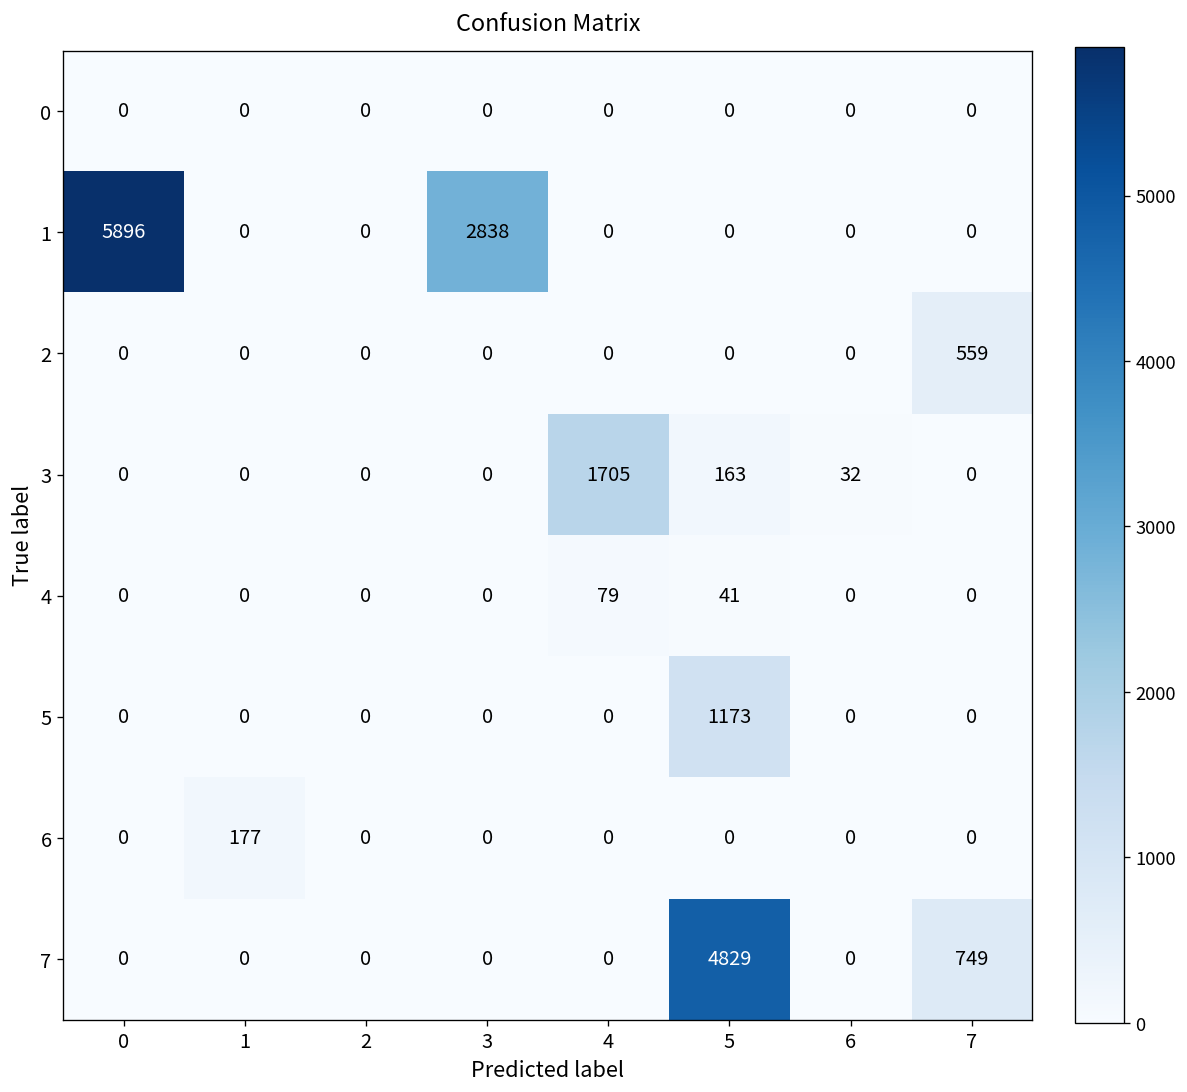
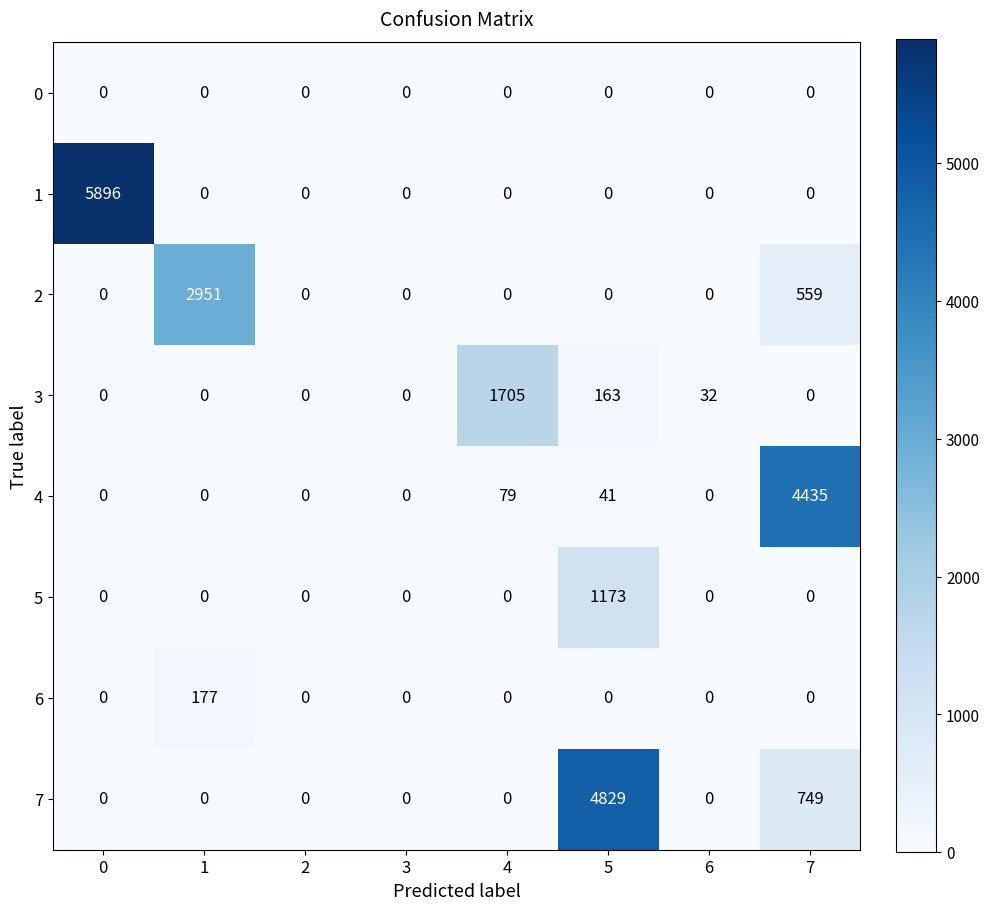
  {
    "0": {
      "0": 0,
      "1": 0,
      "2": 0,
      "3": 0,
      "4": 0,
      "5": 0,
      "6": 0,
      "7": 0
    },
    "1": {
      "0": 5896,
      "1": 0,
      "2": 0,
-     "3": 2838,
+     "3": 0,
      "4": 0,
      "5": 0,
      "6": 0,
      "7": 0
    },
    "2": {
      "0": 0,
-     "1": 0,
+     "1": 2951,
      "2": 0,
      "3": 0,
      "4": 0,
      "5": 0,
      "6": 0,
      "7": 559
    },
    "3": {
      "0": 0,
      "1": 0,
      "2": 0,
      "3": 0,
      "4": 1705,
      "5": 163,
      "6": 32,
      "7": 0
    },
    "4": {
      "0": 0,
      "1": 0,
      "2": 0,
      "3": 0,
      "4": 79,
      "5": 41,
      "6": 0,
-     "7": 0
+     "7": 4435
    },
    "5": {
      "0": 0,
      "1": 0,
      "2": 0,
      "3": 0,
      "4": 0,
      "5": 1173,
      "6": 0,
      "7": 0
    },
    "6": {
      "0": 0,
      "1": 177,
      "2": 0,
      "3": 0,
      "4": 0,
      "5": 0,
      "6": 0,
      "7": 0
    },
    "7": {
      "0": 0,
      "1": 0,
      "2": 0,
      "3": 0,
      "4": 0,
      "5": 4829,
      "6": 0,
      "7": 749
    }
  }
